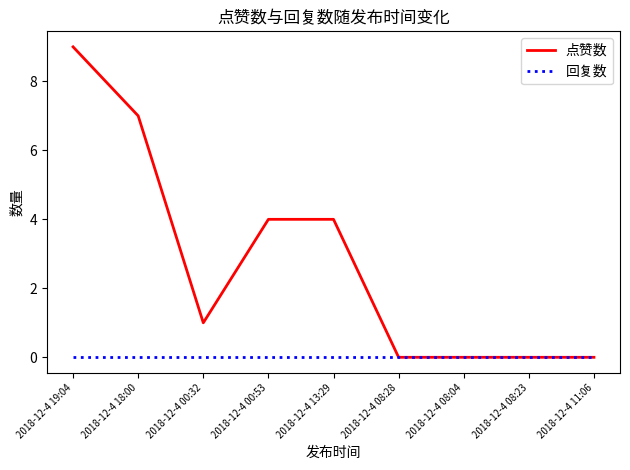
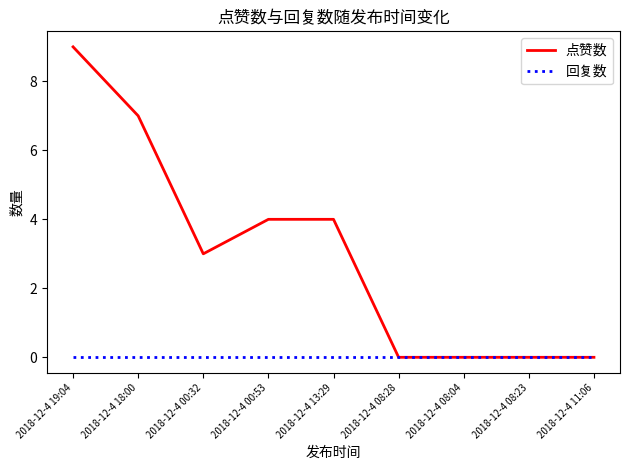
  {
    "点赞数": {
      "2018-12-4 19:04": 9,
      "2018-12-4 18:00": 7,
-     "2018-12-4 00:32": 1,
+     "2018-12-4 00:32": 3,
      "2018-12-4 00:53": 4,
      "2018-12-4 13:29": 4
    },
    "回复数": {
      "2018-12-4 19:04": 0,
      "2018-12-4 18:00": 0,
      "2018-12-4 00:32": 0,
      "2018-12-4 00:53": 0,
      "2018-12-4 13:29": 0
    }
  }
